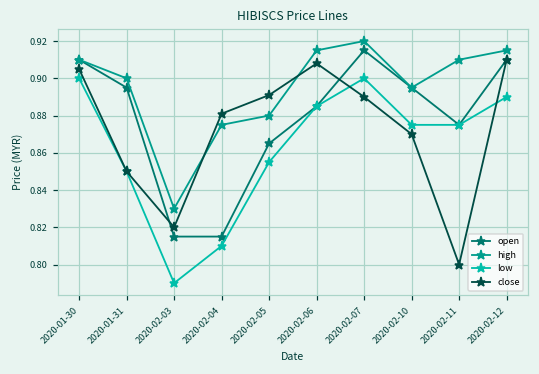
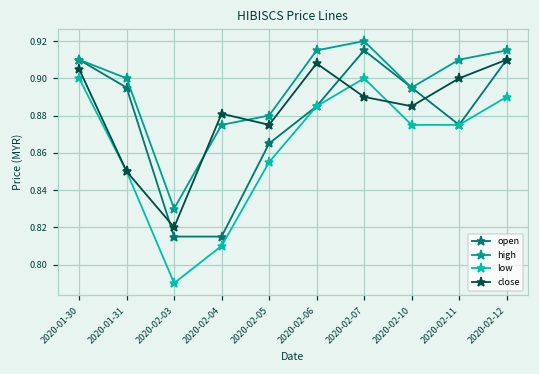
  {
    "close": {
      "2020-01-30": 0.905,
      "2020-02-03": 0.820,
      "2020-02-04": 0.881,
-     "2020-02-05": 0.891,
+     "2020-02-05": 0.875,
      "2020-02-06": 0.908,
      "2020-02-07": 0.890,
-     "2020-02-10": 0.870,
-     "2020-02-11": 0.8
+     "2020-02-10": 0.885,
+     "2020-02-11": 0.9
    }
  }
